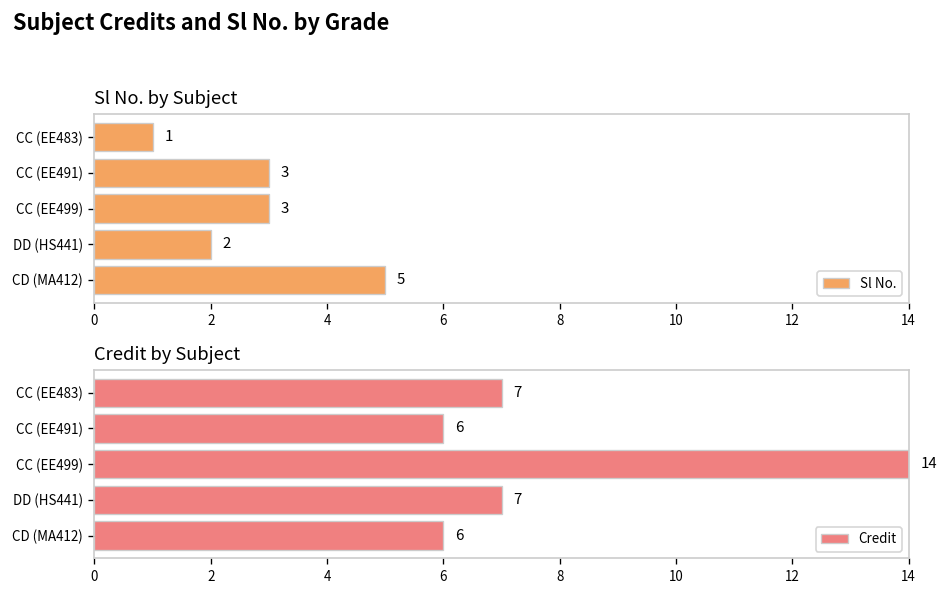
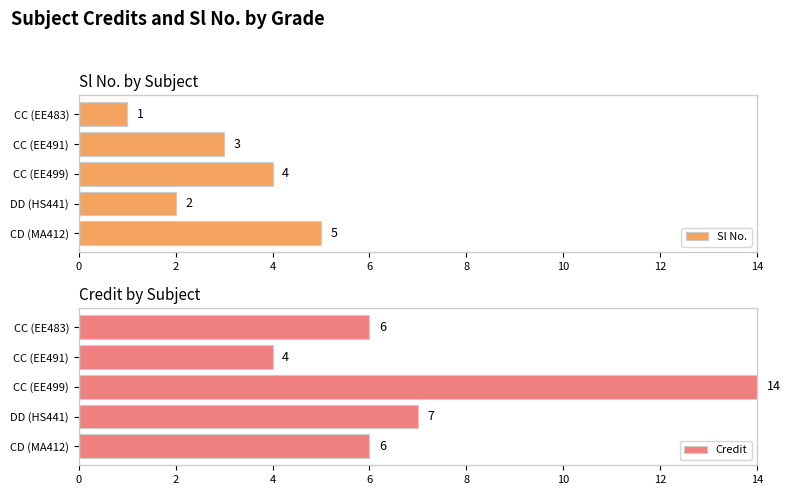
  {
    "Sl No. by Subject": {
      "CC (EE483)": 1,
      "CC (EE491)": 3,
-     "CC (EE499)": 3,
+     "CC (EE499)": 4,
      "DD (HS441)": 2,
      "CD (MA412)": 5
    },
    "Credit by Subject": {
-     "CC (EE483)": 7,
-     "CC (EE491)": 6,
+     "CC (EE483)": 6,
+     "CC (EE491)": 4,
      "CC (EE499)": 14,
      "DD (HS441)": 7,
      "CD (MA412)": 6
    }
  }
